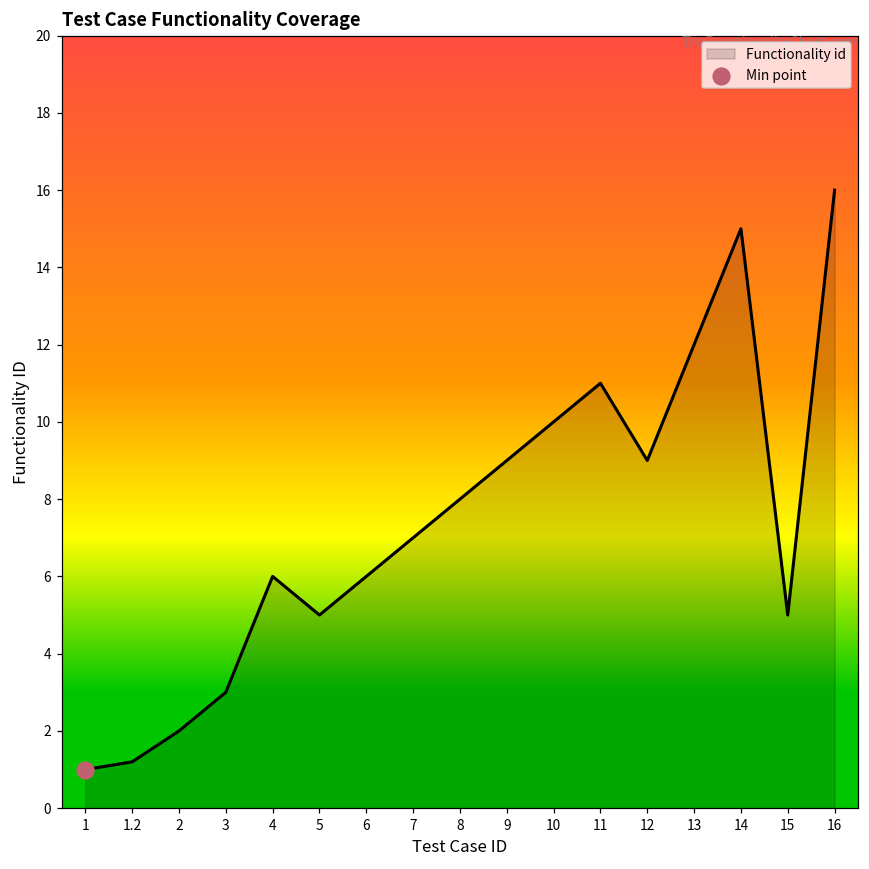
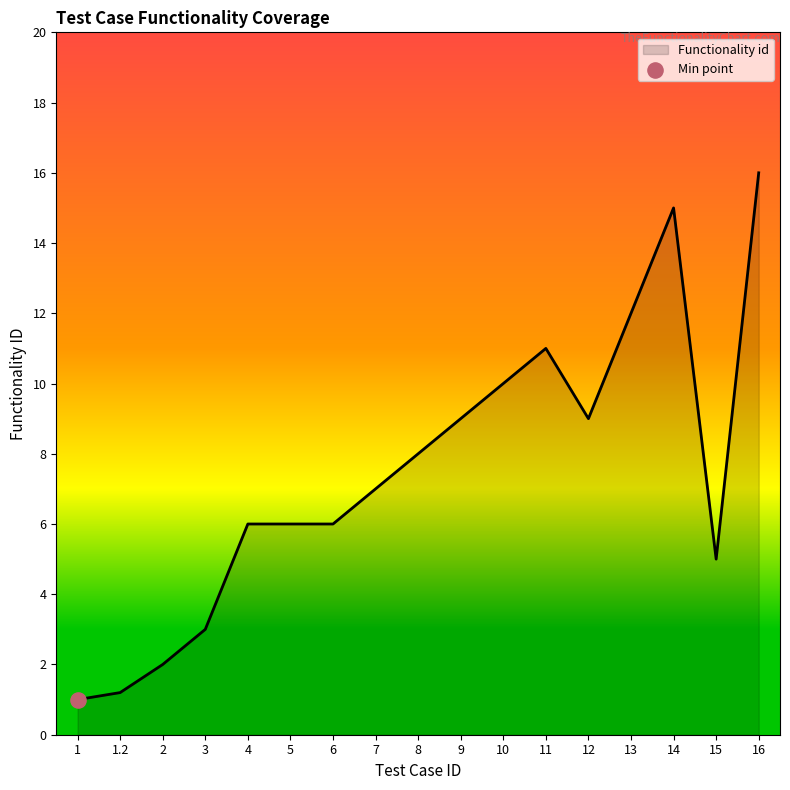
  {
    "Functionality id": {
      "1.2": 1.2,
      "2": 2,
      "3": 3,
      "4": 6,
-     "5": 5,
+     "5": 6,
      "6": 6,
      "7": 7,
      "8": 8,
      "9": 9,
      "10": 10,
      "11": 11,
      "12": 9,
      "13": 12,
      "14": 15,
      "15": 5,
      "16": 16
    }
  }
